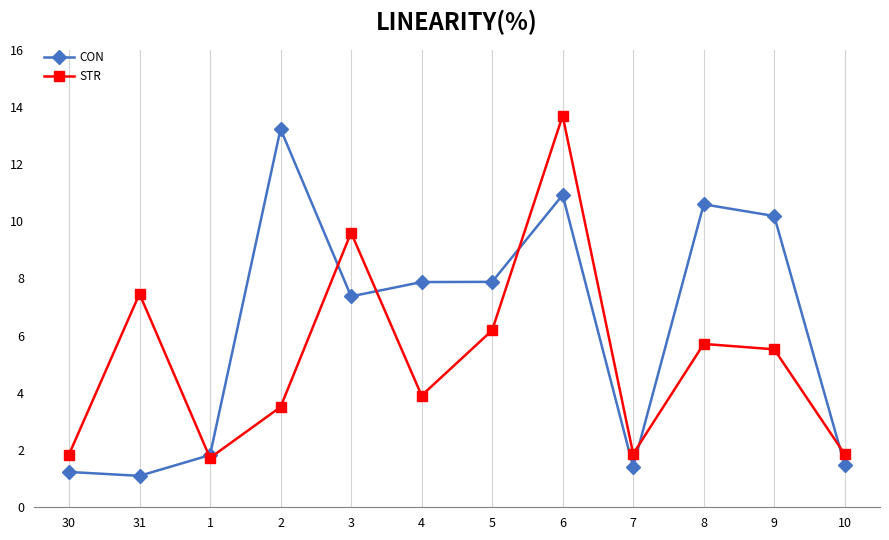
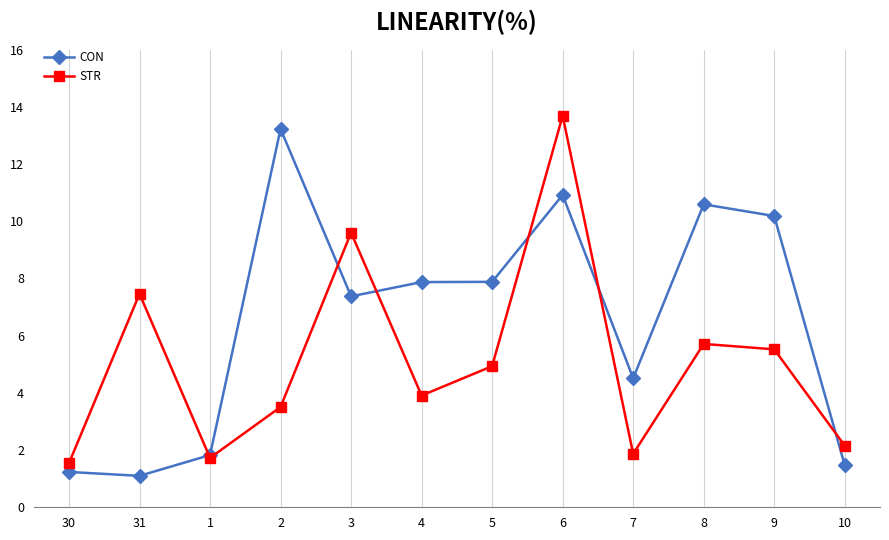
  {
    "CON": {
      "30": 1.2,
      "31": 1.1,
      "1": 1.8,
      "2": 13.2,
      "3": 7.4,
      "4": 7.9,
      "5": 7.9,
      "6": 10.9,
-     "7": 1.4,
+     "7": 4.5,
      "8": 10.6,
      "9": 10.2,
      "10": 1.5
    },
    "STR": {
-     "30": 1.8,
+     "30": 1.5,
      "31": 7.5,
      "1": 1.7,
      "2": 3.5,
      "3": 9.6,
      "4": 3.9,
-     "5": 6.2,
+     "5": 4.9,
      "6": 13.7,
      "7": 1.9,
      "8": 5.7,
      "9": 5.5,
-     "10": 1.9
+     "10": 2.2
    }
  }
